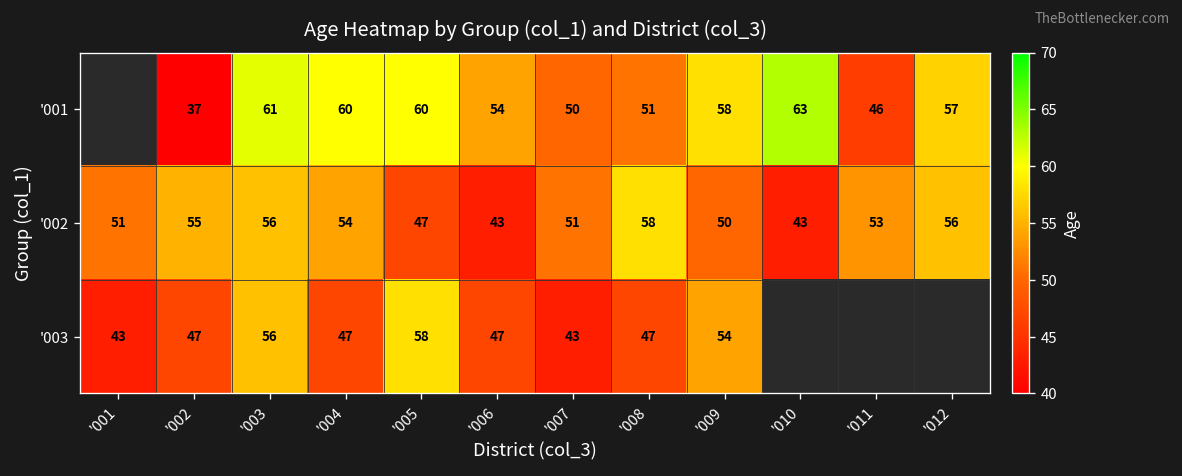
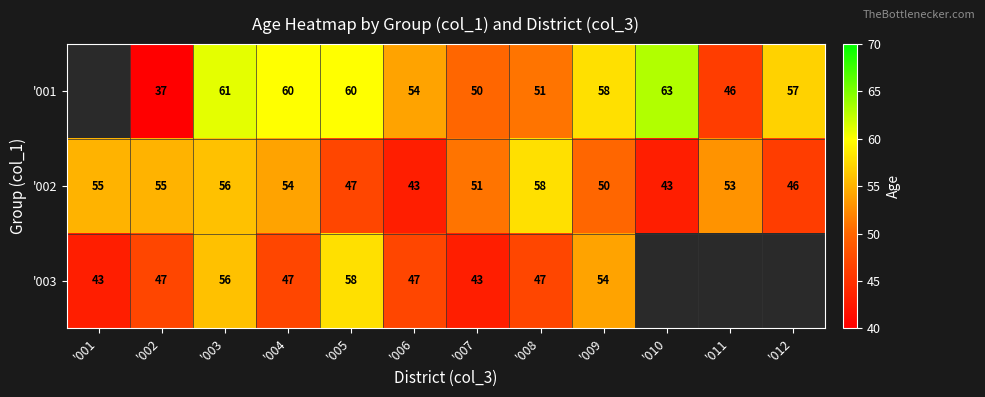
  {
    "'001": {
      "'002": 37,
      "'003": 61,
      "'004": 60,
      "'005": 60,
      "'006": 54,
      "'007": 50,
      "'008": 51,
      "'009": 58,
      "'010": 63,
      "'011": 46,
      "'012": 57
    },
    "'002": {
-     "'001": 51,
+     "'001": 55,
      "'002": 55,
      "'003": 56,
      "'004": 54,
      "'005": 47,
      "'006": 43,
      "'007": 51,
      "'008": 58,
      "'009": 50,
      "'010": 43,
      "'011": 53,
-     "'012": 56
+     "'012": 46
    },
    "'003": {
      "'001": 43,
      "'002": 47,
      "'003": 56,
      "'004": 47,
      "'005": 58,
      "'006": 47,
      "'007": 43,
      "'008": 47,
      "'009": 54
    }
  }
